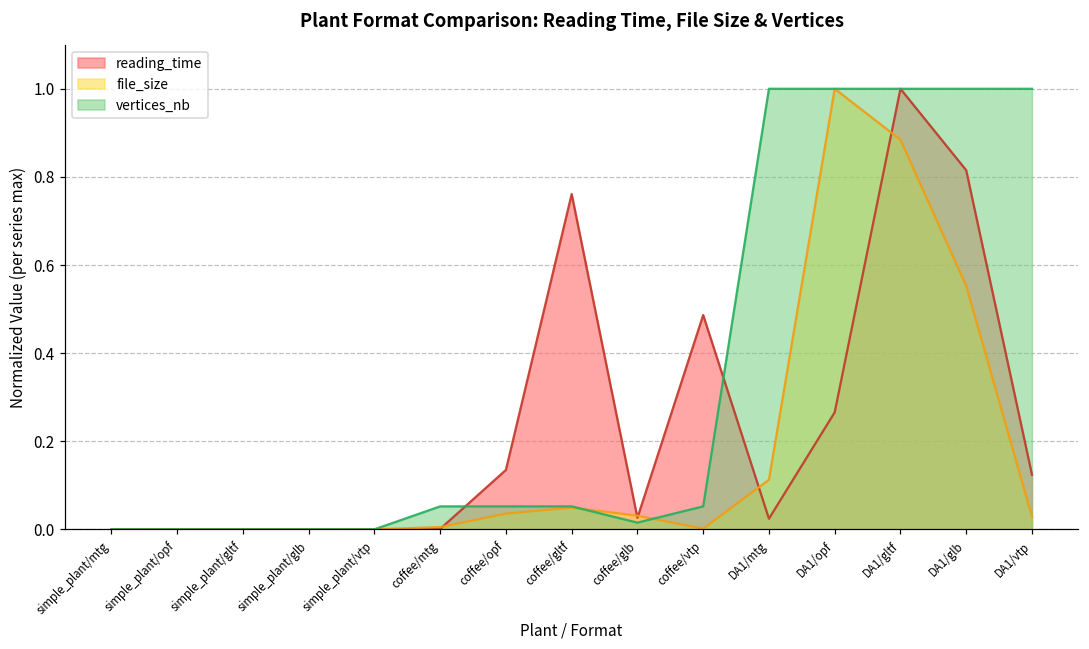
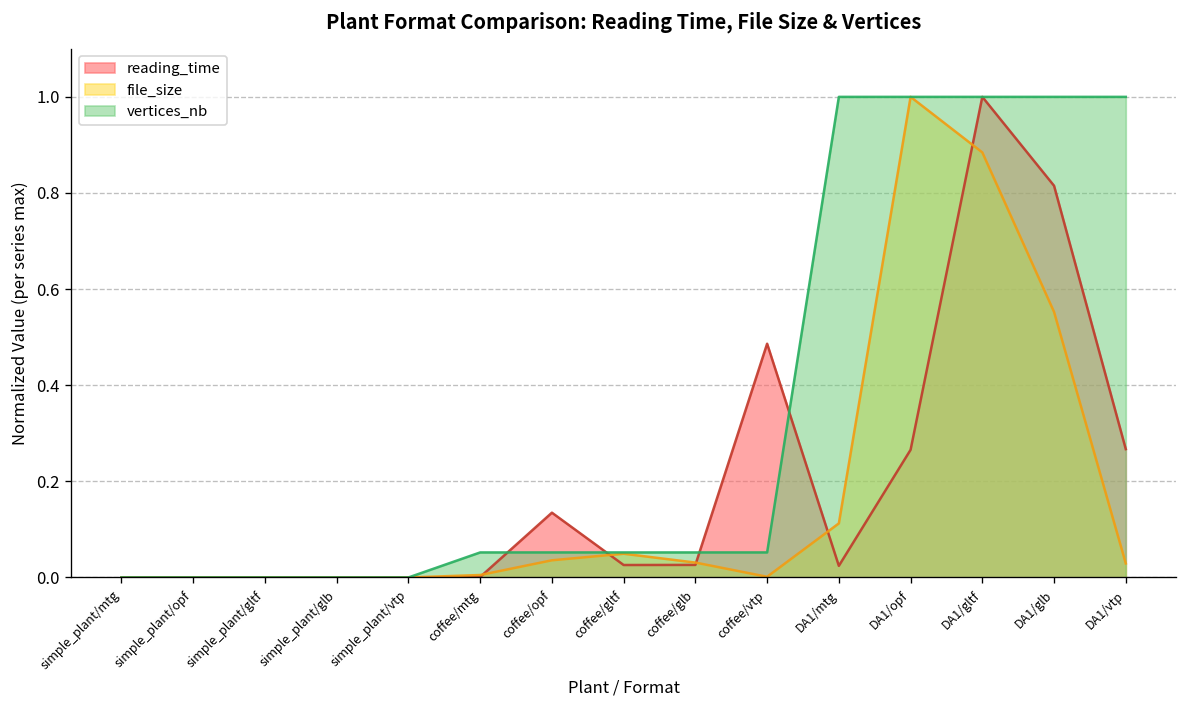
  {
    "reading_time": {
      "coffee/opf": 0.13,
-     "coffee/gltf": 0.76,
+     "coffee/gltf": 0.03,
      "coffee/vtp": 0.49,
      "DA1/mtg": 0.02,
      "DA1/opf": 0.27,
      "DA1/glb": 0.82,
-     "DA1/vtp": 0.12
+     "DA1/vtp": 0.27
    },
    "file_size": {
      "coffee/opf": 0.04,
      "coffee/vtp": 0.00,
      "DA1/mtg": 0.11,
      "DA1/gltf": 0.88,
      "DA1/glb": 0.55,
      "DA1/vtp": 0.03
    },
    "vertices_nb": {
      "coffee/mtg": 0.05,
      "coffee/opf": 0.05,
-     "coffee/glb": 0.02,
+     "coffee/glb": 0.05,
      "coffee/vtp": 0.05,
      "DA1/mtg": 1.00,
      "DA1/glb": 1.00,
      "DA1/vtp": 1.00
    }
  }
